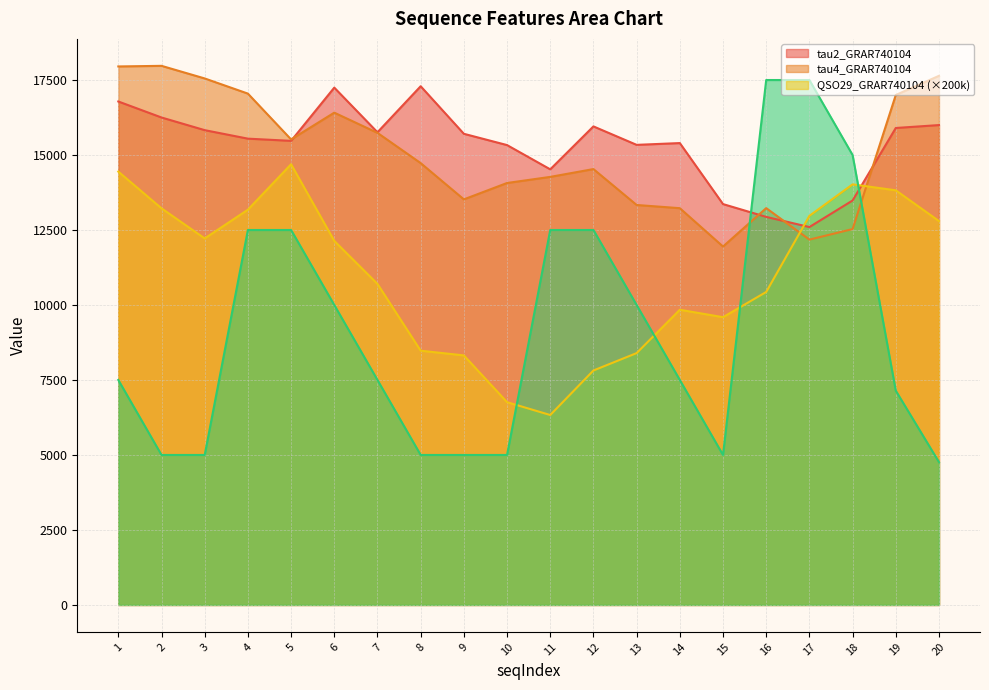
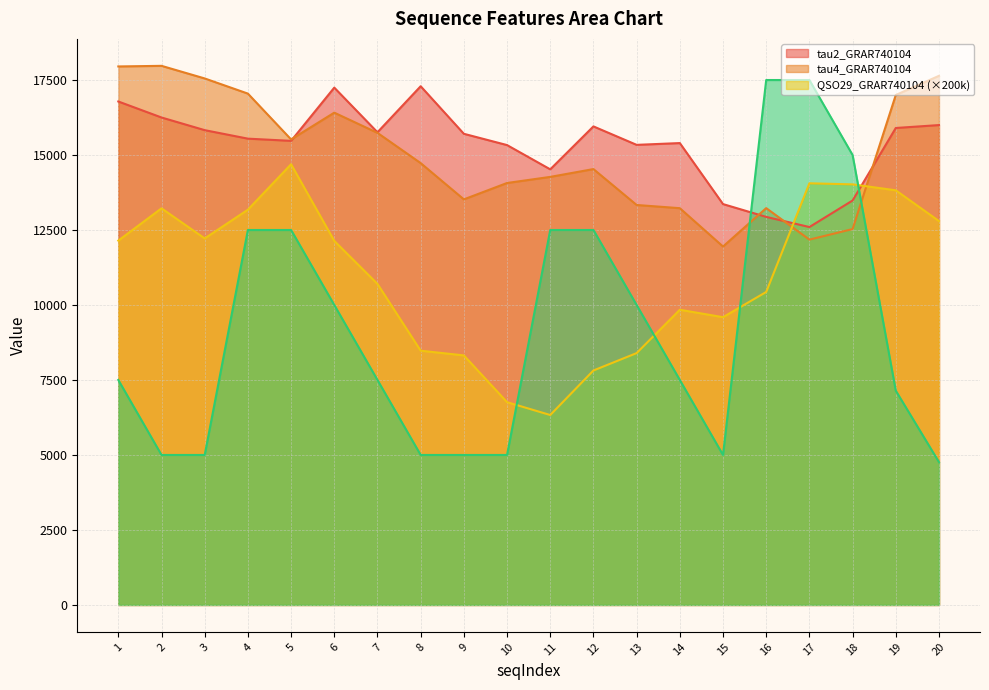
  {
    "QSO29_GRAR740104 (×200k)": {
-     "1": 14400,
+     "1": 12100,
      "2": 13200,
      "3": 12200,
      "4": 13200,
      "5": 14700,
      "6": 12100,
      "7": 10700,
      "8": 8500,
      "9": 8300,
      "10": 6800,
      "11": 6300,
      "12": 7800,
      "13": 8400,
      "14": 9800,
      "15": 9600,
      "16": 10400,
-     "17": 13000,
+     "17": 14100,
      "18": 14000,
      "19": 13800,
      "20": 12800
    }
  }
